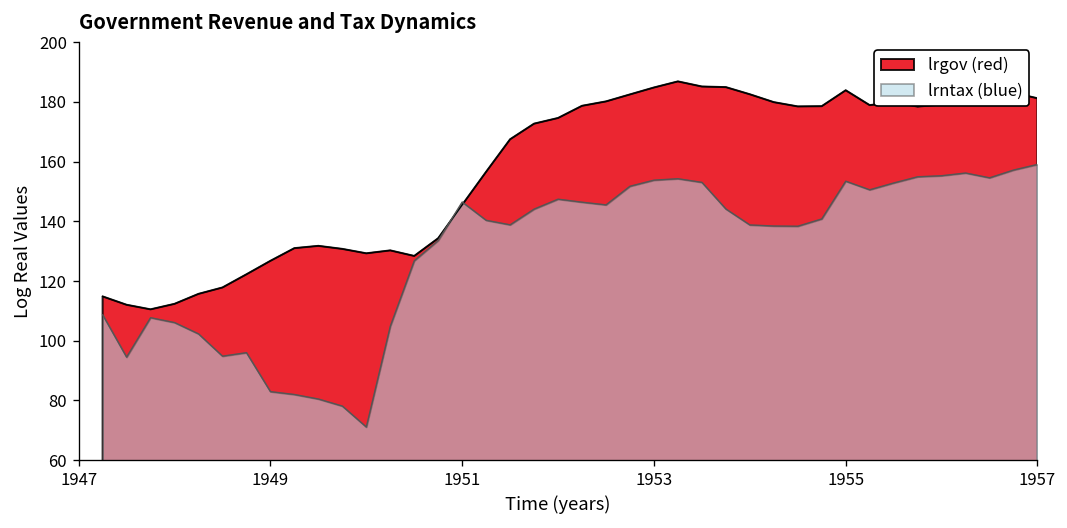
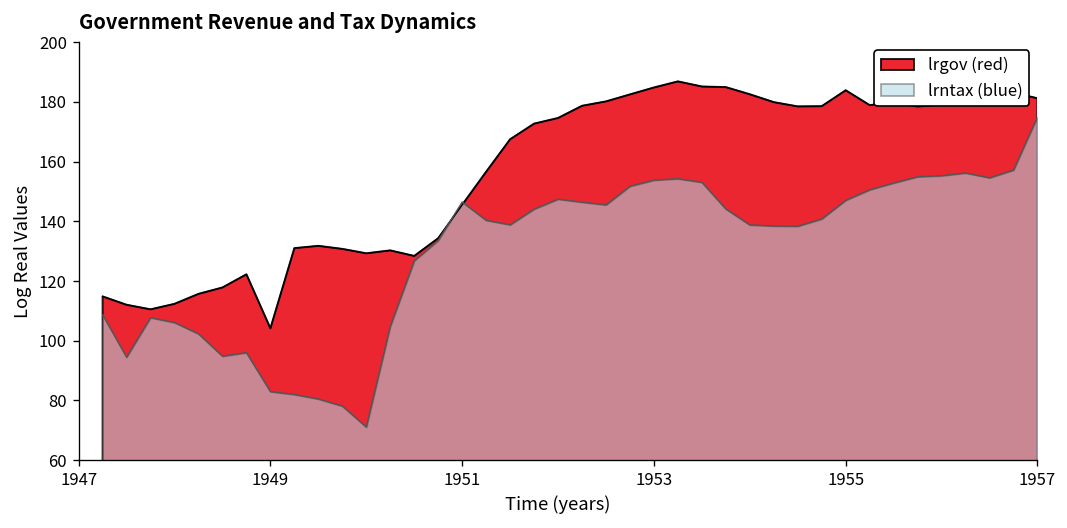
  {
    "lrgov (red)": {
-     "1949": 127,
+     "1949": 104,
      "1953": 185,
      "1955": 184,
      "1957": 181
    },
    "lrntax (blue)": {
      "1949": 83,
      "1953": 154,
-     "1955": 153,
-     "1957": 159
+     "1955": 147,
+     "1957": 175
    }
  }
